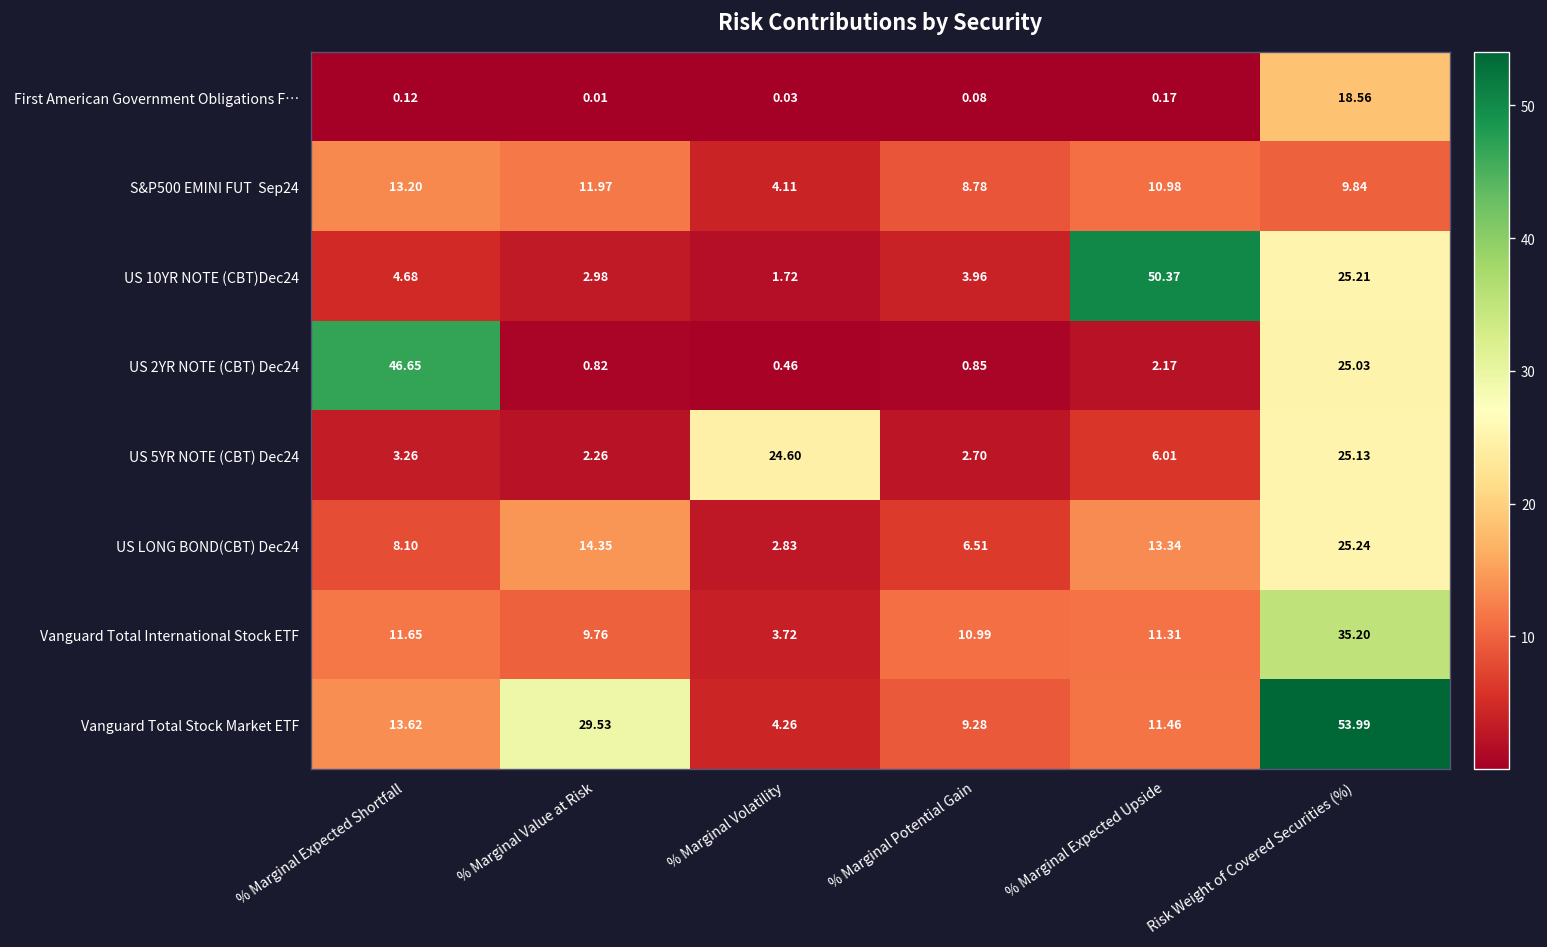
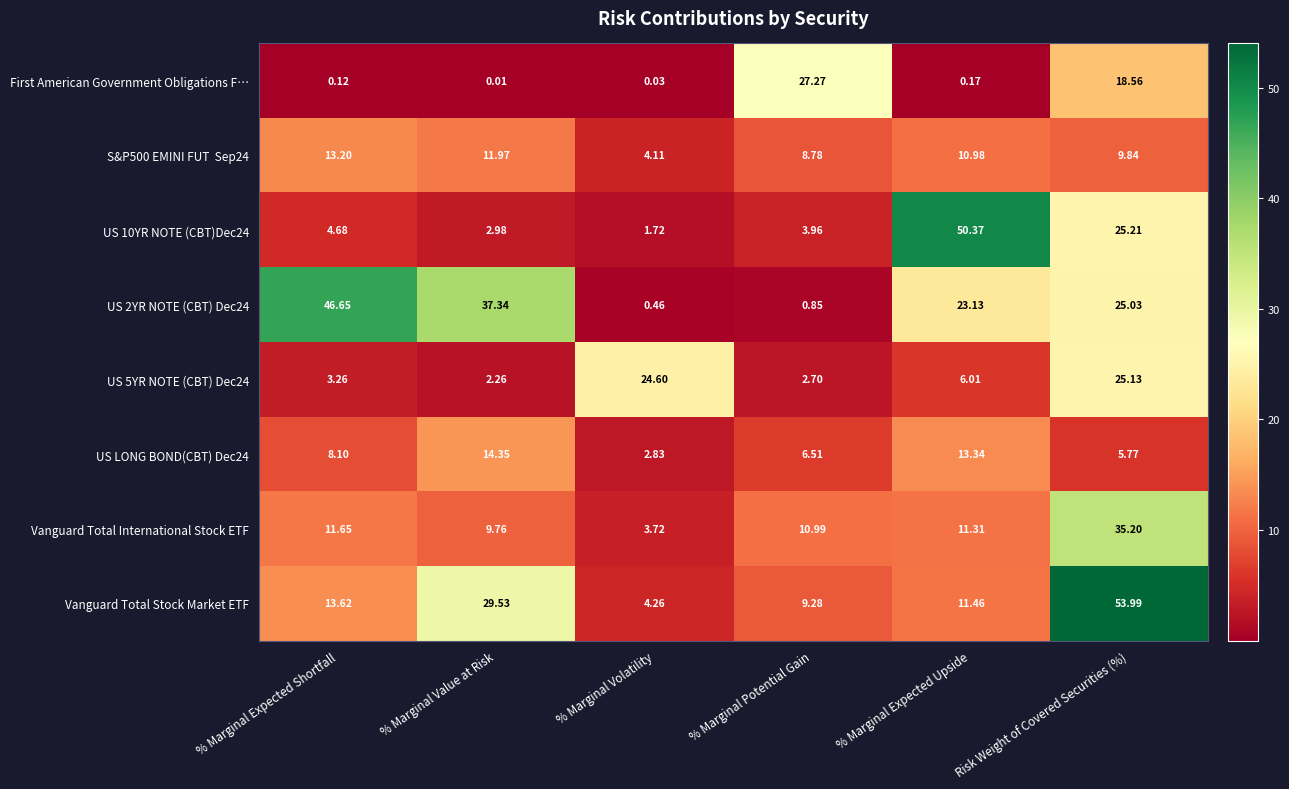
  {
    "First American Government Obligations F…": {
      "% Marginal Expected Shortfall": 0.12,
      "% Marginal Value at Risk": 0.01,
      "% Marginal Volatility": 0.03,
-     "% Marginal Potential Gain": 0.08,
+     "% Marginal Potential Gain": 27.27,
      "% Marginal Expected Upside": 0.17,
      "Risk Weight of Covered Securities (%)": 18.56
    },
    "S&P500 EMINI FUT Sep24": {
      "% Marginal Expected Shortfall": 13.20,
      "% Marginal Value at Risk": 11.97,
      "% Marginal Volatility": 4.11,
      "% Marginal Potential Gain": 8.78,
      "% Marginal Expected Upside": 10.98,
      "Risk Weight of Covered Securities (%)": 9.84
    },
    "US 10YR NOTE (CBT)Dec24": {
      "% Marginal Expected Shortfall": 4.68,
      "% Marginal Value at Risk": 2.98,
      "% Marginal Volatility": 1.72,
      "% Marginal Potential Gain": 3.96,
      "% Marginal Expected Upside": 50.37,
      "Risk Weight of Covered Securities (%)": 25.21
    },
    "US 2YR NOTE (CBT) Dec24": {
      "% Marginal Expected Shortfall": 46.65,
-     "% Marginal Value at Risk": 0.82,
+     "% Marginal Value at Risk": 37.34,
      "% Marginal Volatility": 0.46,
      "% Marginal Potential Gain": 0.85,
-     "% Marginal Expected Upside": 2.17,
+     "% Marginal Expected Upside": 23.13,
      "Risk Weight of Covered Securities (%)": 25.03
    },
    "US 5YR NOTE (CBT) Dec24": {
      "% Marginal Expected Shortfall": 3.26,
      "% Marginal Value at Risk": 2.26,
      "% Marginal Volatility": 24.60,
      "% Marginal Potential Gain": 2.70,
      "% Marginal Expected Upside": 6.01,
      "Risk Weight of Covered Securities (%)": 25.13
    },
    "US LONG BOND(CBT) Dec24": {
      "% Marginal Expected Shortfall": 8.10,
      "% Marginal Value at Risk": 14.35,
      "% Marginal Volatility": 2.83,
      "% Marginal Potential Gain": 6.51,
      "% Marginal Expected Upside": 13.34,
-     "Risk Weight of Covered Securities (%)": 25.24
+     "Risk Weight of Covered Securities (%)": 5.77
    },
    "Vanguard Total International Stock ETF": {
      "% Marginal Expected Shortfall": 11.65,
      "% Marginal Value at Risk": 9.76,
      "% Marginal Volatility": 3.72,
      "% Marginal Potential Gain": 10.99,
      "% Marginal Expected Upside": 11.31,
      "Risk Weight of Covered Securities (%)": 35.20
    },
    "Vanguard Total Stock Market ETF": {
      "% Marginal Expected Shortfall": 13.62,
      "% Marginal Value at Risk": 29.53,
      "% Marginal Volatility": 4.26,
      "% Marginal Potential Gain": 9.28,
      "% Marginal Expected Upside": 11.46,
      "Risk Weight of Covered Securities (%)": 53.99
    }
  }
